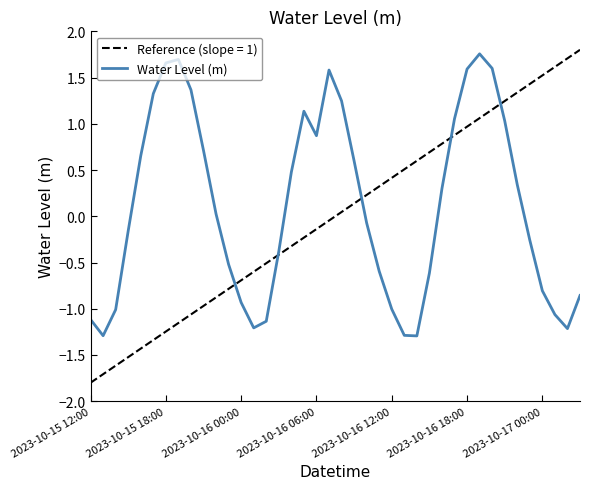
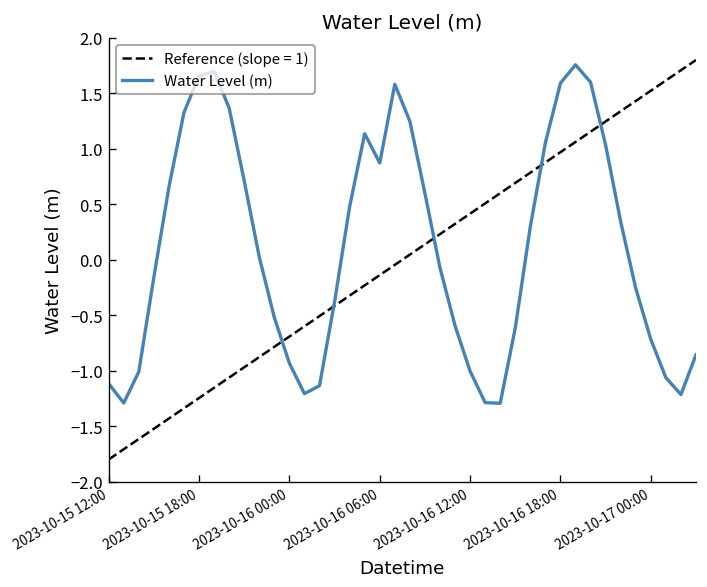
  {
    "Reference (slope = 1)": {
      "2023-10-15 12:00": -1.8
    },
    "Water Level (m)": {
      "2023-10-15 12:00": -1.1,
      "2023-10-16 00:00": -0.9,
      "2023-10-16 06:00": 0.9,
      "2023-10-16 12:00": -1.0,
      "2023-10-16 18:00": 1.6,
-     "2023-10-17 00:00": -0.8
+     "2023-10-17 00:00": -0.7
    }
  }
